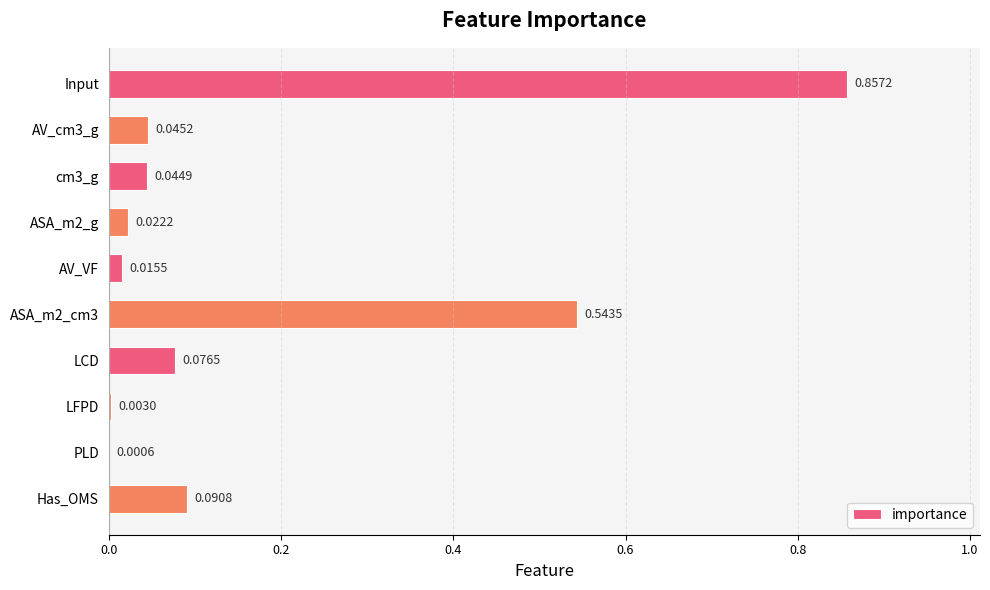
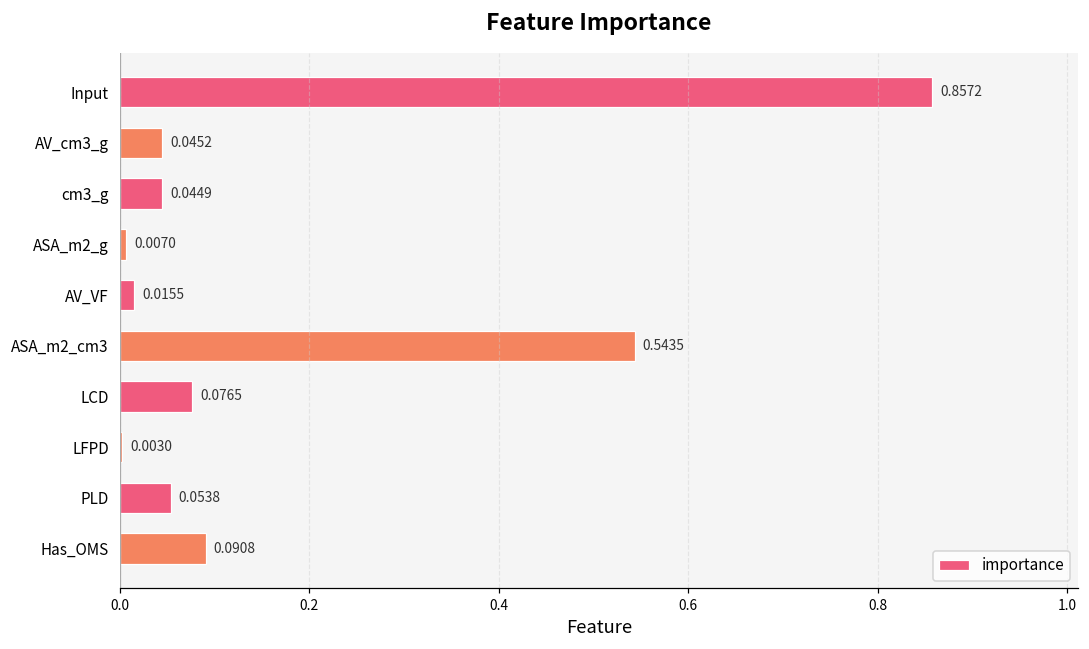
  {
    "Input": 0.8572,
    "AV_cm3_g": 0.0452,
    "cm3_g": 0.0449,
-   "ASA_m2_g": 0.0222,
+   "ASA_m2_g": 0.0070,
    "AV_VF": 0.0155,
    "ASA_m2_cm3": 0.5435,
    "LCD": 0.0765,
    "LFPD": 0.0030,
-   "PLD": 0.0006,
+   "PLD": 0.0538,
    "Has_OMS": 0.0908
  }
